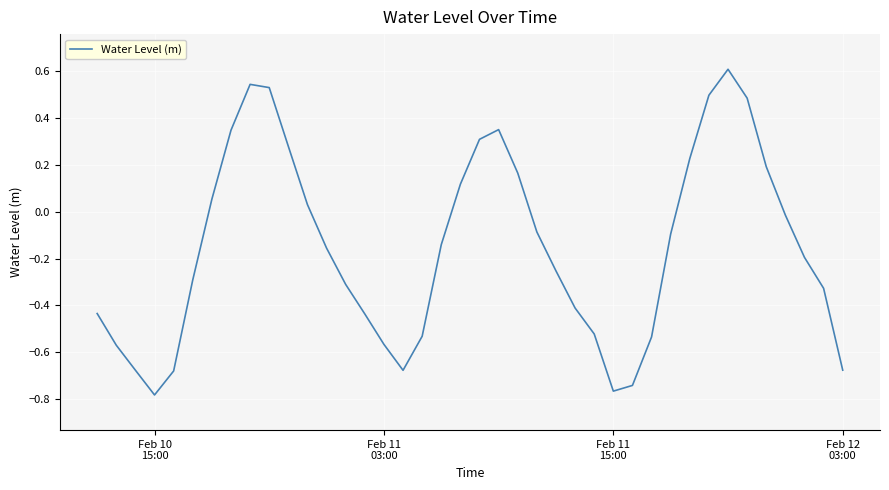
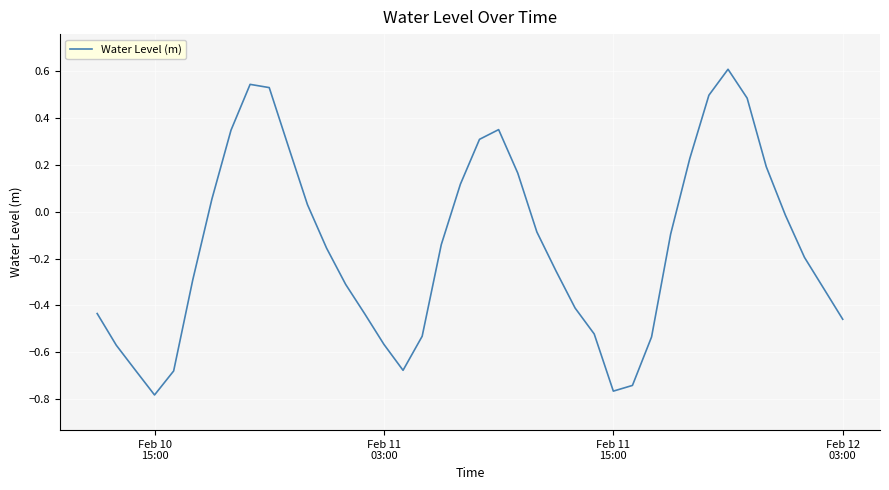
  {
    "Feb 10 15:00": -0.78,
    "Feb 11 03:00": -0.57,
    "Feb 11 15:00": -0.77,
-   "Feb 12 03:00": -0.68
+   "Feb 12 03:00": -0.46
  }
